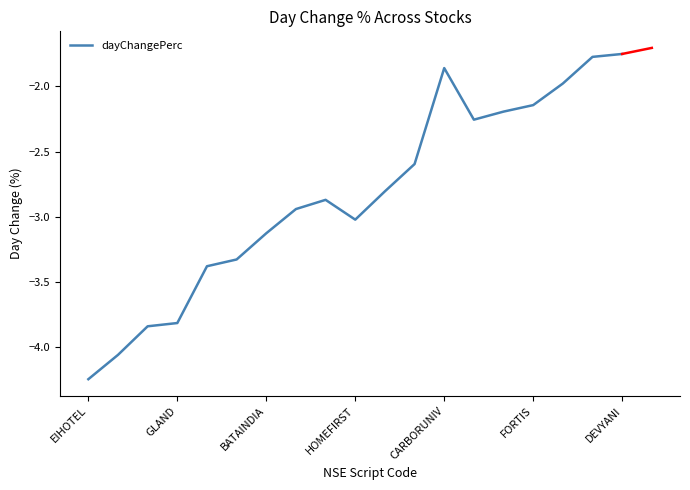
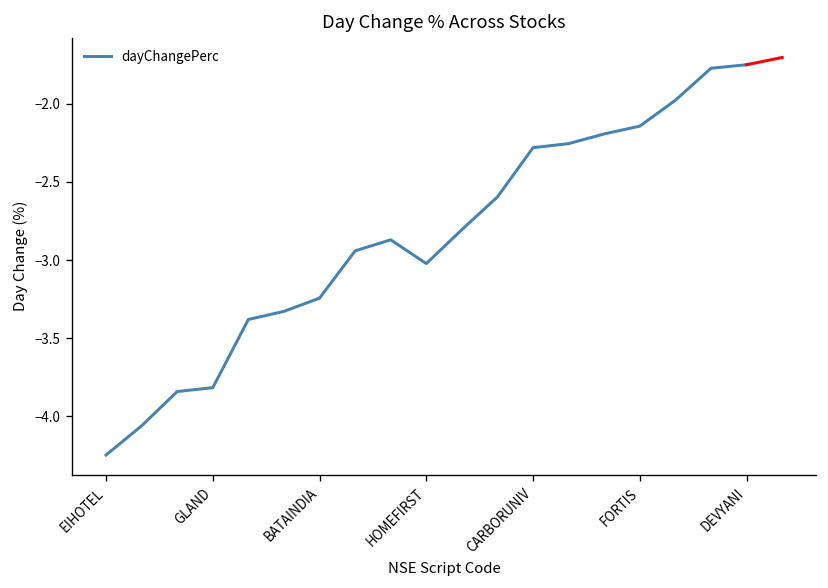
  {
    "dayChangePerc": {
      "EIHOTEL": -4.25,
      "GLAND": -3.82,
-     "BATAINDIA": -3.13,
+     "BATAINDIA": -3.24,
      "HOMEFIRST": -3.02,
-     "CARBORUNIV": -1.86,
+     "CARBORUNIV": -2.28,
      "FORTIS": -2.14
    }
  }
